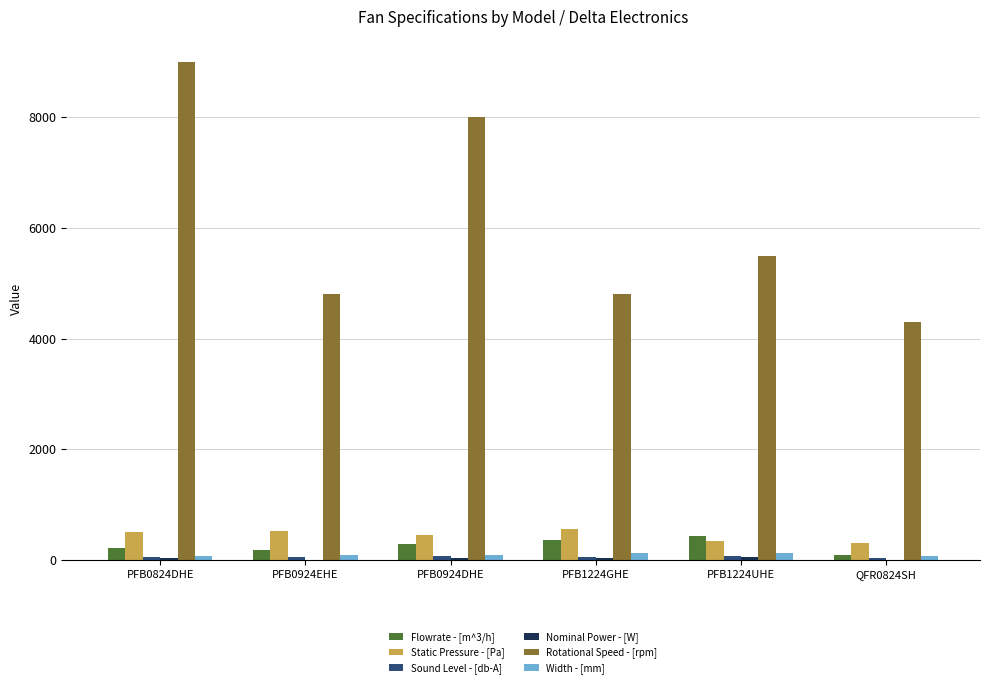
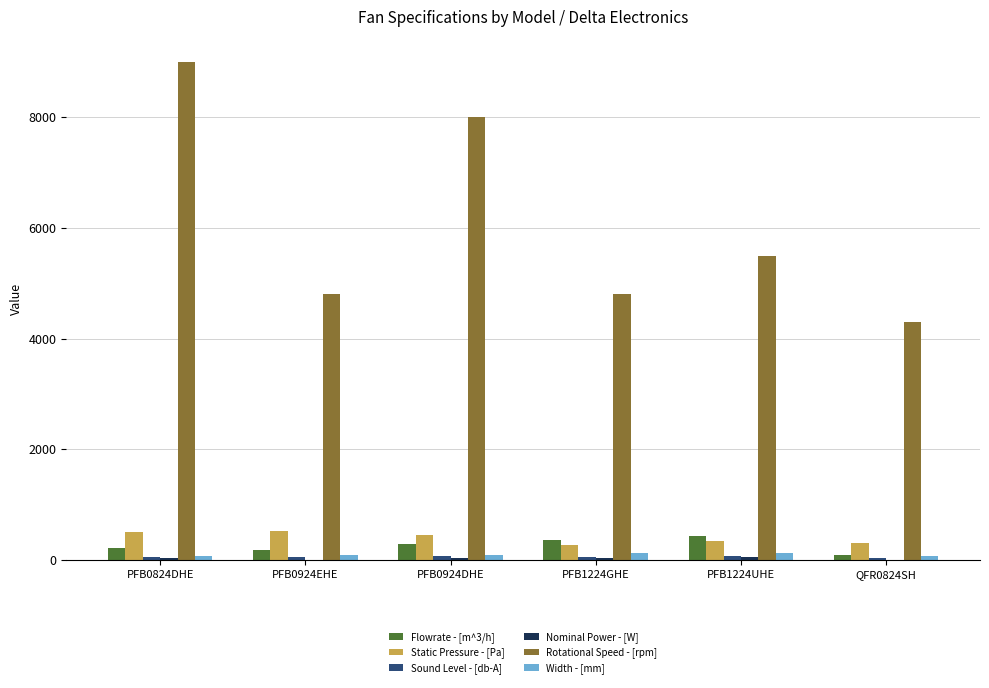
  {
    "Flowrate - [m^3/h]": {
      "PFB0824DHE": 200,
      "PFB0924EHE": 200,
      "PFB0924DHE": 300,
      "PFB1224GHE": 400,
      "PFB1224UHE": 400,
      "QFR0824SH": 100
    },
    "Static Pressure - [Pa]": {
      "PFB0824DHE": 500,
      "PFB0924EHE": 500,
      "PFB0924DHE": 500,
-     "PFB1224GHE": 600,
+     "PFB1224GHE": 300,
      "PFB1224UHE": 400,
      "QFR0824SH": 300
    },
    "Rotational Speed - [rpm]": {
      "PFB0824DHE": 9000,
      "PFB0924EHE": 4800,
      "PFB0924DHE": 8000,
      "PFB1224GHE": 4800,
      "PFB1224UHE": 5500,
      "QFR0824SH": 4300
    },
    "Width - [mm]": {
      "PFB0824DHE": 100,
      "PFB0924EHE": 100,
      "PFB0924DHE": 100,
      "PFB1224GHE": 100,
      "PFB1224UHE": 100,
      "QFR0824SH": 100
    }
  }
